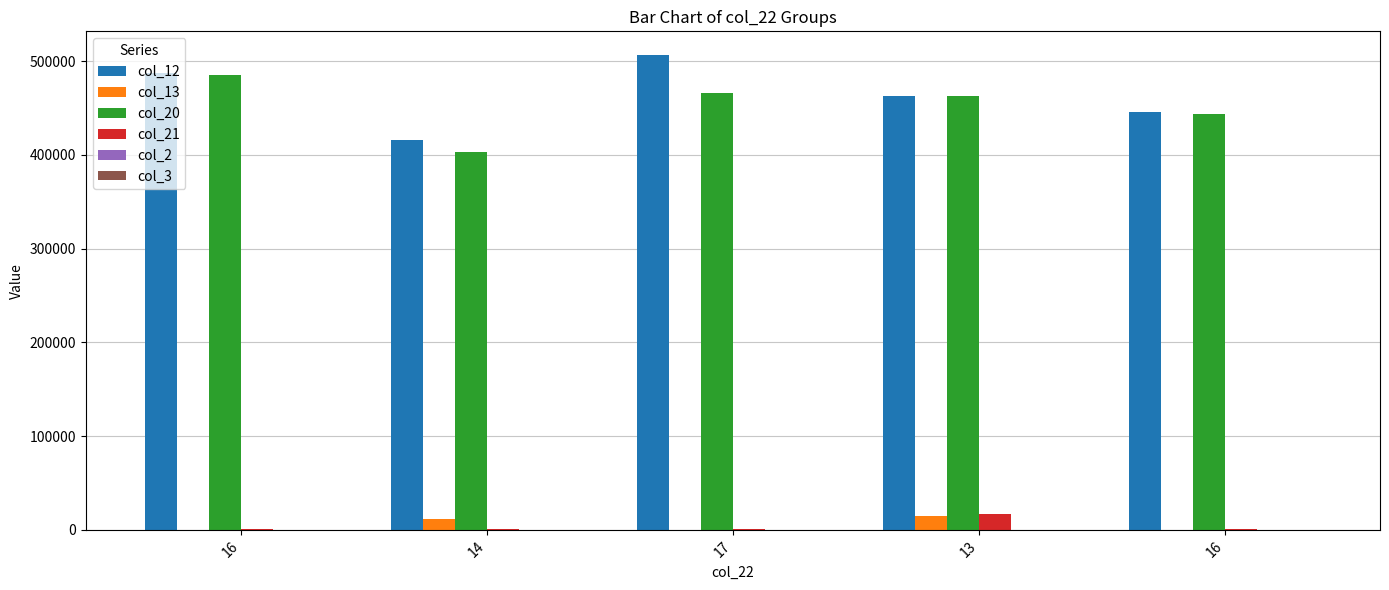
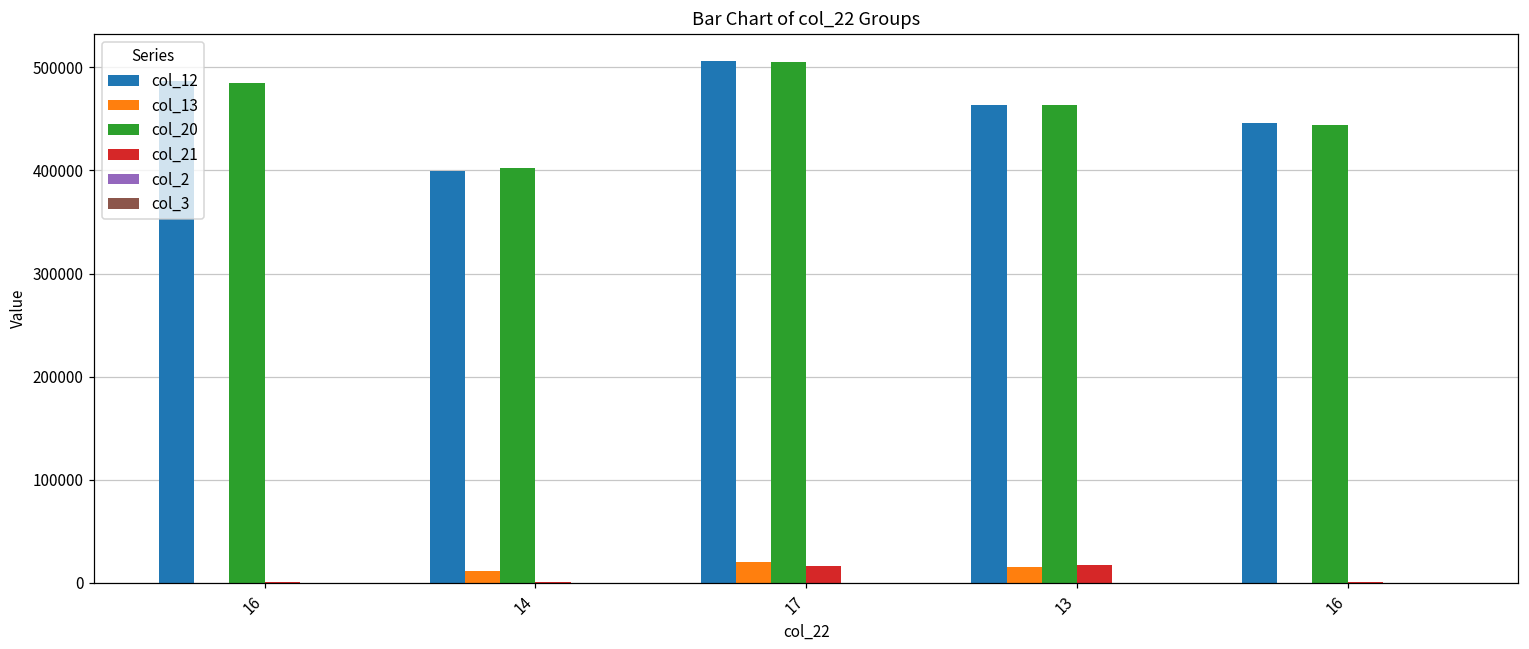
  {
    "col_12": {
-     "14": 420000,
+     "14": 400000,
      "17": 510000,
      "13": 460000
    },
    "col_13": {
      "14": 10000,
-     "17": 0,
+     "17": 20000,
      "13": 20000
    },
    "col_20": {
      "14": 400000,
-     "17": 470000,
+     "17": 510000,
      "13": 460000
    },
    "col_21": {
-     "17": 0,
+     "17": 20000,
      "13": 20000
    }
  }
